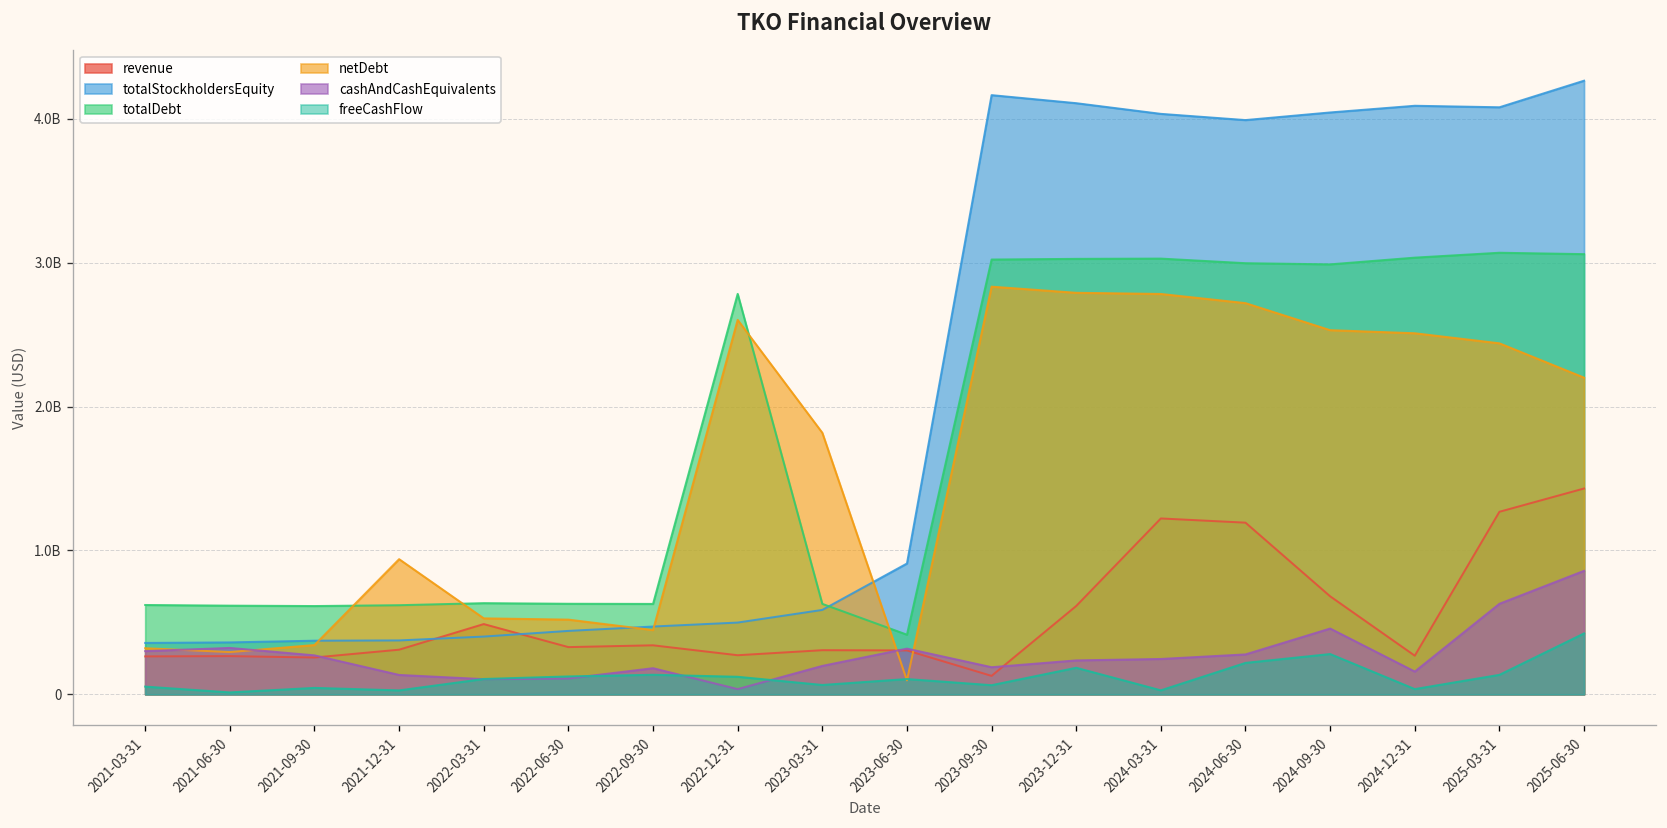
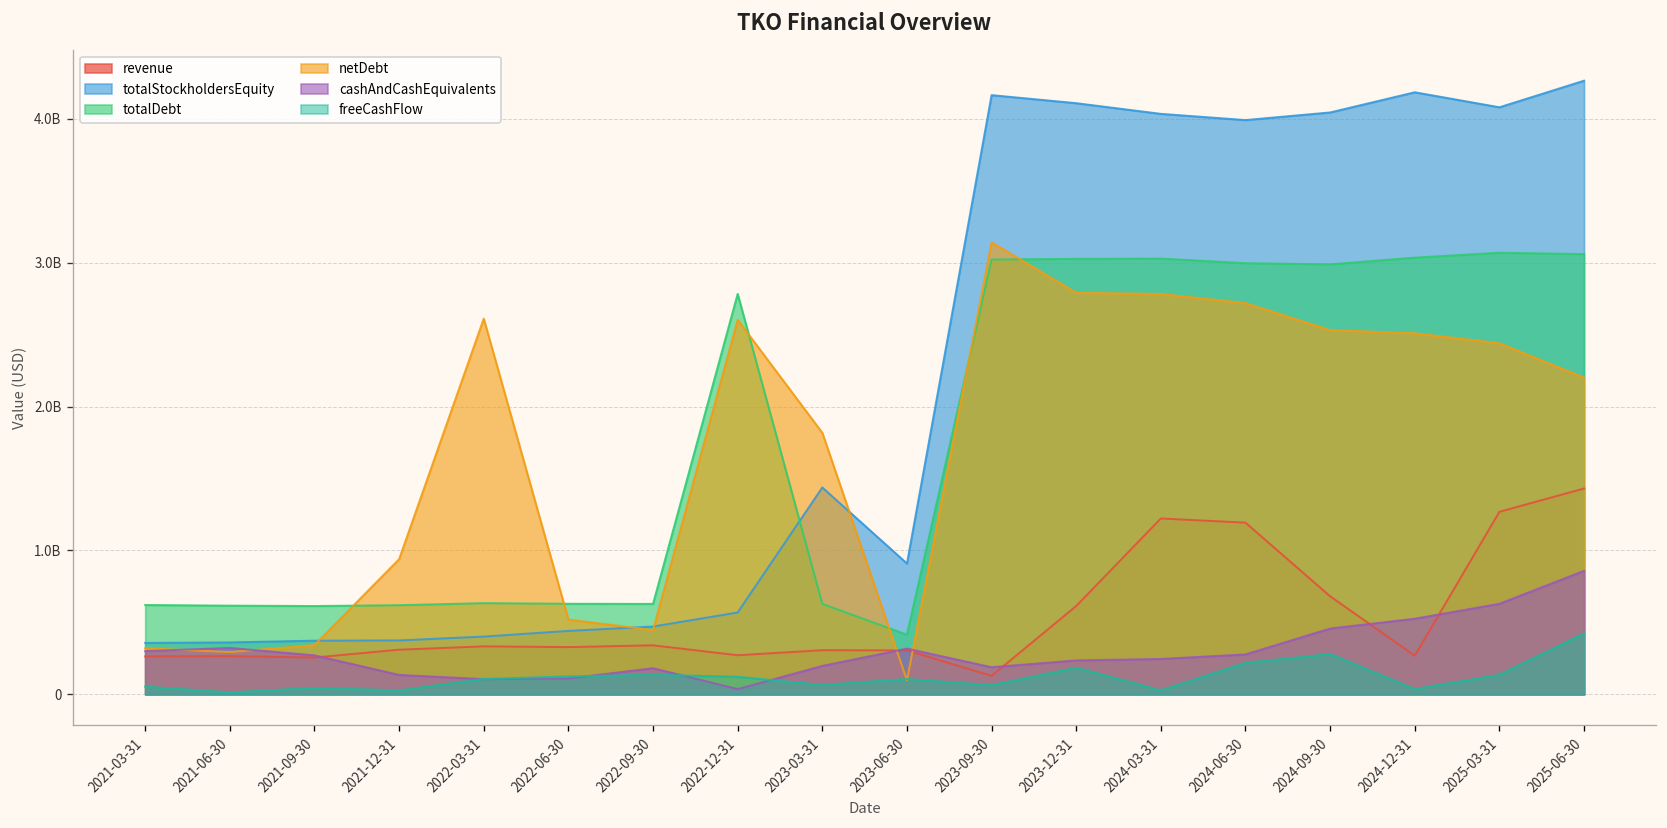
  {
    "revenue": {
      "2021-03-31": 260000000,
      "2021-06-30": 270000000,
      "2021-12-31": 310000000,
-     "2022-03-31": 490000000,
+     "2022-03-31": 330000000,
      "2022-06-30": 330000000,
      "2022-09-30": 340000000,
      "2022-12-31": 270000000,
      "2023-03-31": 310000000,
      "2023-09-30": 130000000,
      "2023-12-31": 610000000,
      "2024-03-31": 1220000000,
      "2024-06-30": 1190000000,
      "2024-09-30": 680000000,
      "2024-12-31": 270000000,
      "2025-03-31": 1270000000,
      "2025-06-30": 1430000000
    },
    "totalStockholdersEquity": {
      "2021-03-31": 360000000,
      "2021-06-30": 360000000,
      "2021-09-30": 370000000,
      "2021-12-31": 370000000,
      "2022-03-31": 400000000,
      "2022-06-30": 440000000,
      "2022-09-30": 470000000,
-     "2022-12-31": 500000000,
-     "2023-03-31": 590000000,
+     "2022-12-31": 570000000,
+     "2023-03-31": 1440000000,
      "2023-06-30": 910000000,
      "2023-09-30": 4160000000,
      "2023-12-31": 4110000000,
      "2024-03-31": 4030000000,
      "2024-06-30": 3990000000,
      "2024-09-30": 4040000000,
-     "2024-12-31": 4090000000,
+     "2024-12-31": 4180000000,
      "2025-03-31": 4080000000,
      "2025-06-30": 4270000000
    },
    "netDebt": {
      "2021-06-30": 290000000,
      "2021-09-30": 340000000,
      "2021-12-31": 940000000,
-     "2022-03-31": 530000000,
+     "2022-03-31": 2610000000,
      "2022-06-30": 520000000,
      "2022-09-30": 450000000,
      "2022-12-31": 2600000000,
      "2023-03-31": 1820000000,
-     "2023-09-30": 2830000000,
+     "2023-09-30": 3140000000,
      "2023-12-31": 2790000000,
      "2024-03-31": 2780000000,
      "2024-06-30": 2720000000,
      "2024-09-30": 2530000000,
      "2024-12-31": 2510000000,
      "2025-03-31": 2440000000,
      "2025-06-30": 2200000000
    },
    "cashAndCashEquivalents": {
      "2021-06-30": 320000000,
      "2021-12-31": 130000000,
      "2022-09-30": 180000000,
      "2022-12-31": 40000000,
      "2023-03-31": 200000000,
      "2023-09-30": 190000000,
      "2023-12-31": 240000000,
      "2024-03-31": 250000000,
      "2024-06-30": 280000000,
      "2024-09-30": 460000000,
-     "2024-12-31": 160000000,
+     "2024-12-31": 530000000,
      "2025-03-31": 630000000,
      "2025-06-30": 860000000
    }
  }
